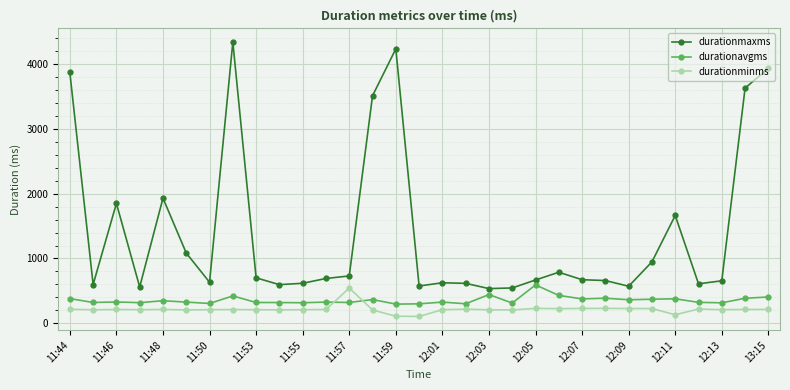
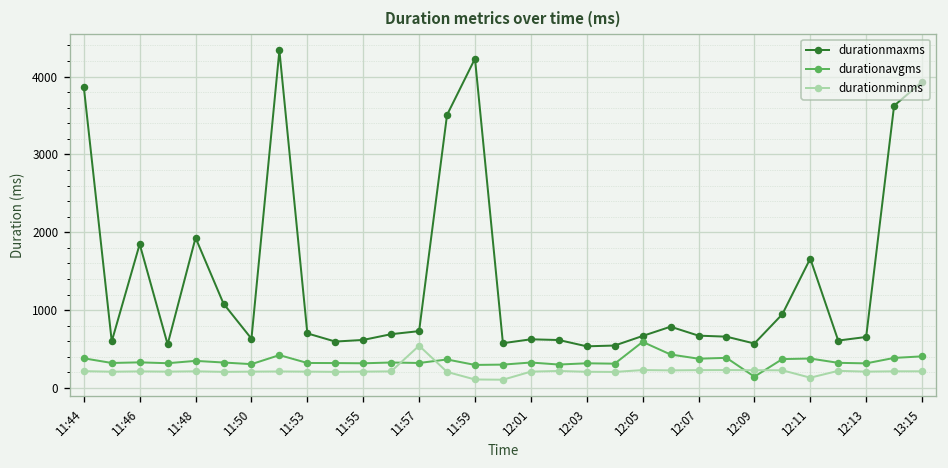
  {
    "durationmaxms": {
      "11:44": 3900,
      "11:46": 1800,
      "11:48": 1900,
      "11:50": 600,
      "11:53": 700,
      "11:55": 600,
      "11:57": 700,
      "11:59": 4200,
      "12:01": 600,
      "12:03": 500,
      "12:05": 700,
      "12:07": 700,
      "12:09": 600,
      "12:11": 1700,
      "12:13": 700
    },
    "durationavgms": {
      "11:44": 400,
      "11:46": 300,
      "11:48": 300,
      "11:50": 300,
      "11:53": 300,
      "11:55": 300,
      "11:57": 300,
      "11:59": 300,
      "12:01": 300,
-     "12:03": 400,
+     "12:03": 300,
      "12:05": 600,
      "12:07": 400,
-     "12:09": 400,
+     "12:09": 100,
      "12:11": 400,
      "12:13": 300,
      "13:15": 400
    },
    "durationminms": {
      "11:44": 200,
      "11:46": 200,
      "11:48": 200,
      "11:50": 200,
      "11:53": 200,
      "11:55": 200,
      "11:57": 500,
      "11:59": 100,
      "12:01": 200,
      "12:03": 200,
      "12:05": 200,
      "12:07": 200,
      "12:09": 200,
      "12:11": 100,
      "12:13": 200,
      "13:15": 200
    }
  }
